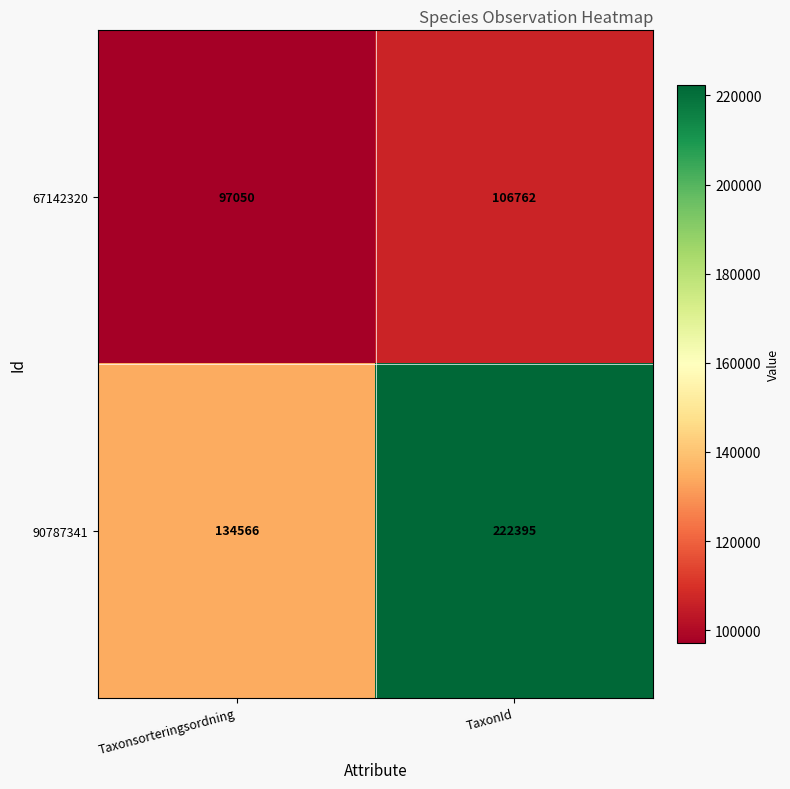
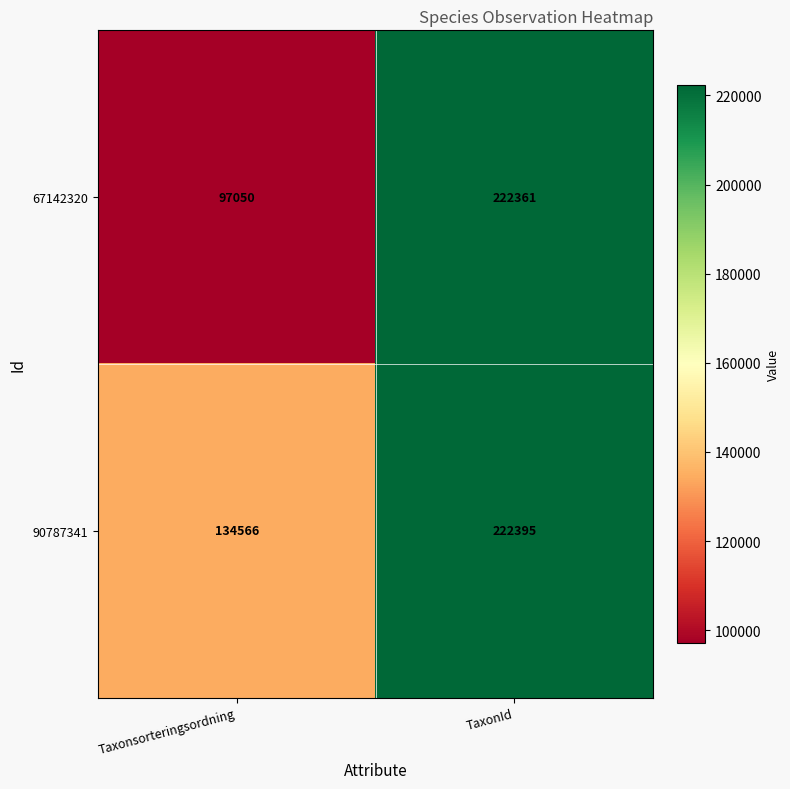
  {
    "67142320": {
      "Taxonsorteringsordning": 97050,
-     "TaxonId": 106762
+     "TaxonId": 222361
    },
    "90787341": {
      "Taxonsorteringsordning": 134566,
      "TaxonId": 222395
    }
  }
